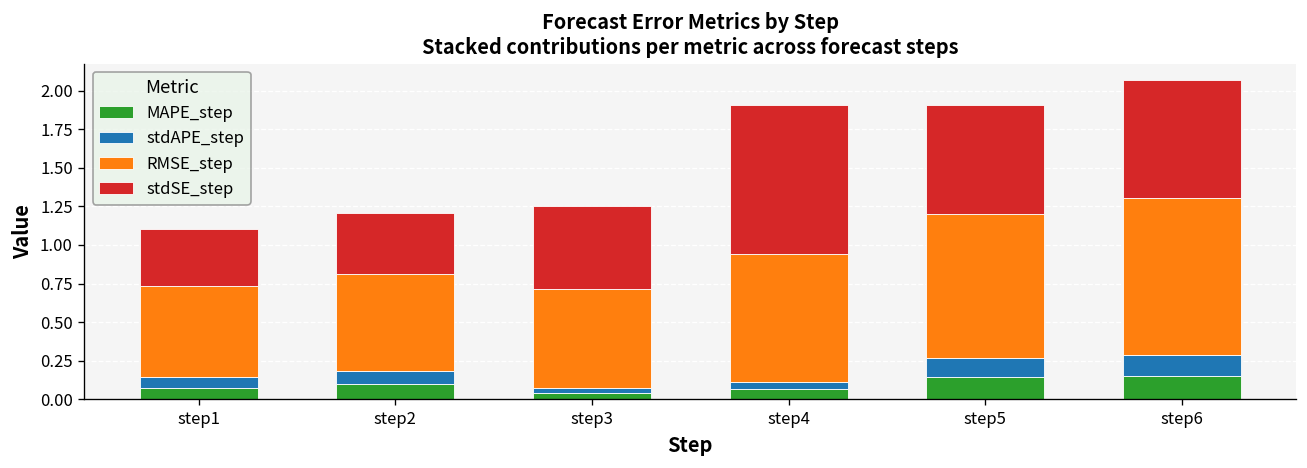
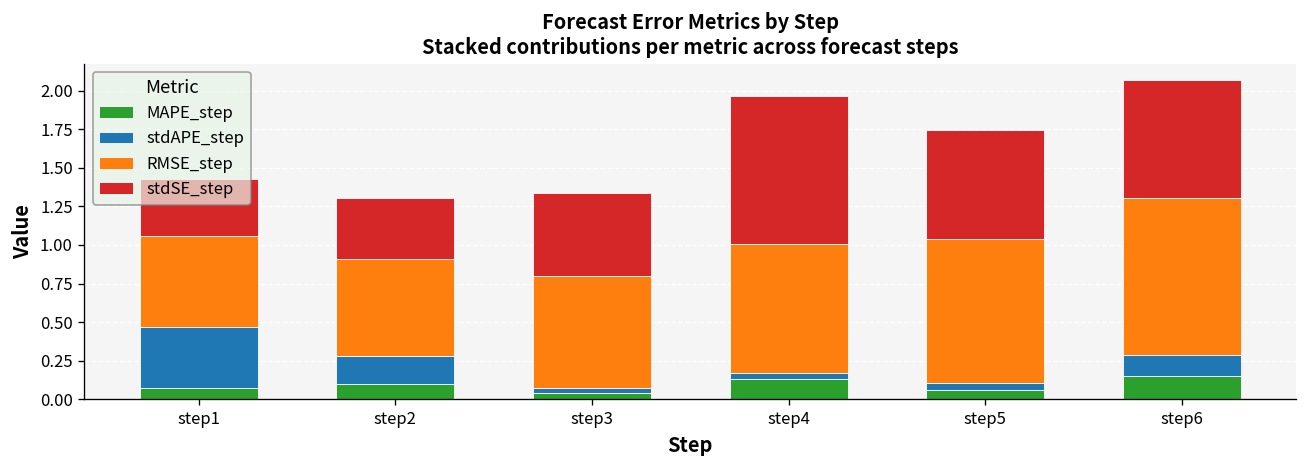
  {
    "MAPE_step": {
      "step1": 0.07,
      "step2": 0.10,
      "step3": 0.04,
-     "step4": 0.07,
-     "step5": 0.14,
+     "step4": 0.13,
+     "step5": 0.06,
      "step6": 0.15
    },
    "stdAPE_step": {
-     "step1": 0.07,
-     "step2": 0.09,
+     "step1": 0.39,
+     "step2": 0.18,
      "step3": 0.03,
      "step4": 0.04,
-     "step5": 0.13,
+     "step5": 0.05,
      "step6": 0.13
    },
    "RMSE_step": {
      "step1": 0.59,
      "step2": 0.63,
-     "step3": 0.64,
+     "step3": 0.73,
      "step4": 0.83,
      "step5": 0.93,
      "step6": 1.02
    },
    "stdSE_step": {
      "step2": 0.40,
      "step3": 0.54,
      "step4": 0.96,
      "step5": 0.70,
      "step6": 0.77
    }
  }
